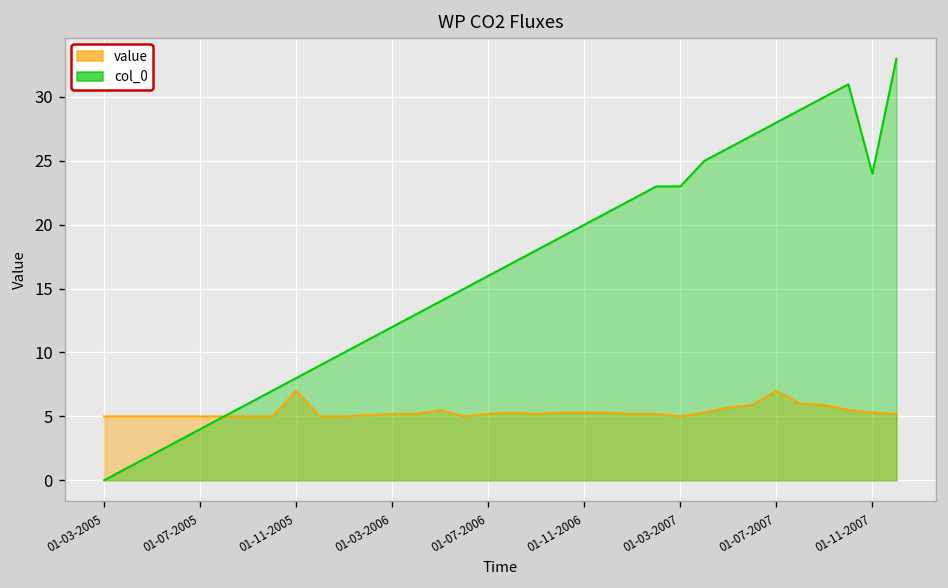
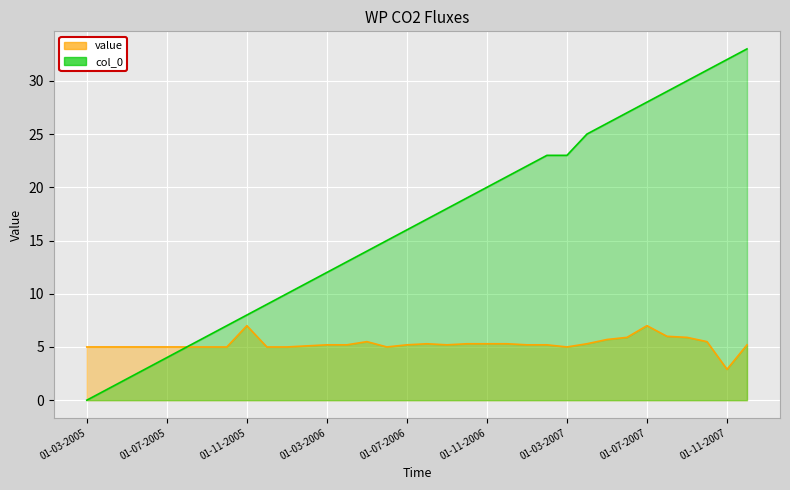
  {
    "value": {
      "01-03-2005": 5.0,
      "01-07-2005": 5.0,
      "01-11-2005": 7.0,
      "01-03-2006": 5.2,
      "01-07-2006": 5.2,
      "01-11-2006": 5.3,
      "01-03-2007": 5.0,
      "01-07-2007": 7.0,
-     "01-11-2007": 5.3
+     "01-11-2007": 2.9
    },
    "col_0": {
      "01-03-2005": 0,
      "01-07-2005": 4,
      "01-11-2005": 8,
      "01-03-2006": 12,
      "01-07-2006": 16,
      "01-11-2006": 20,
      "01-03-2007": 23,
      "01-07-2007": 28,
-     "01-11-2007": 24
+     "01-11-2007": 32
    }
  }
